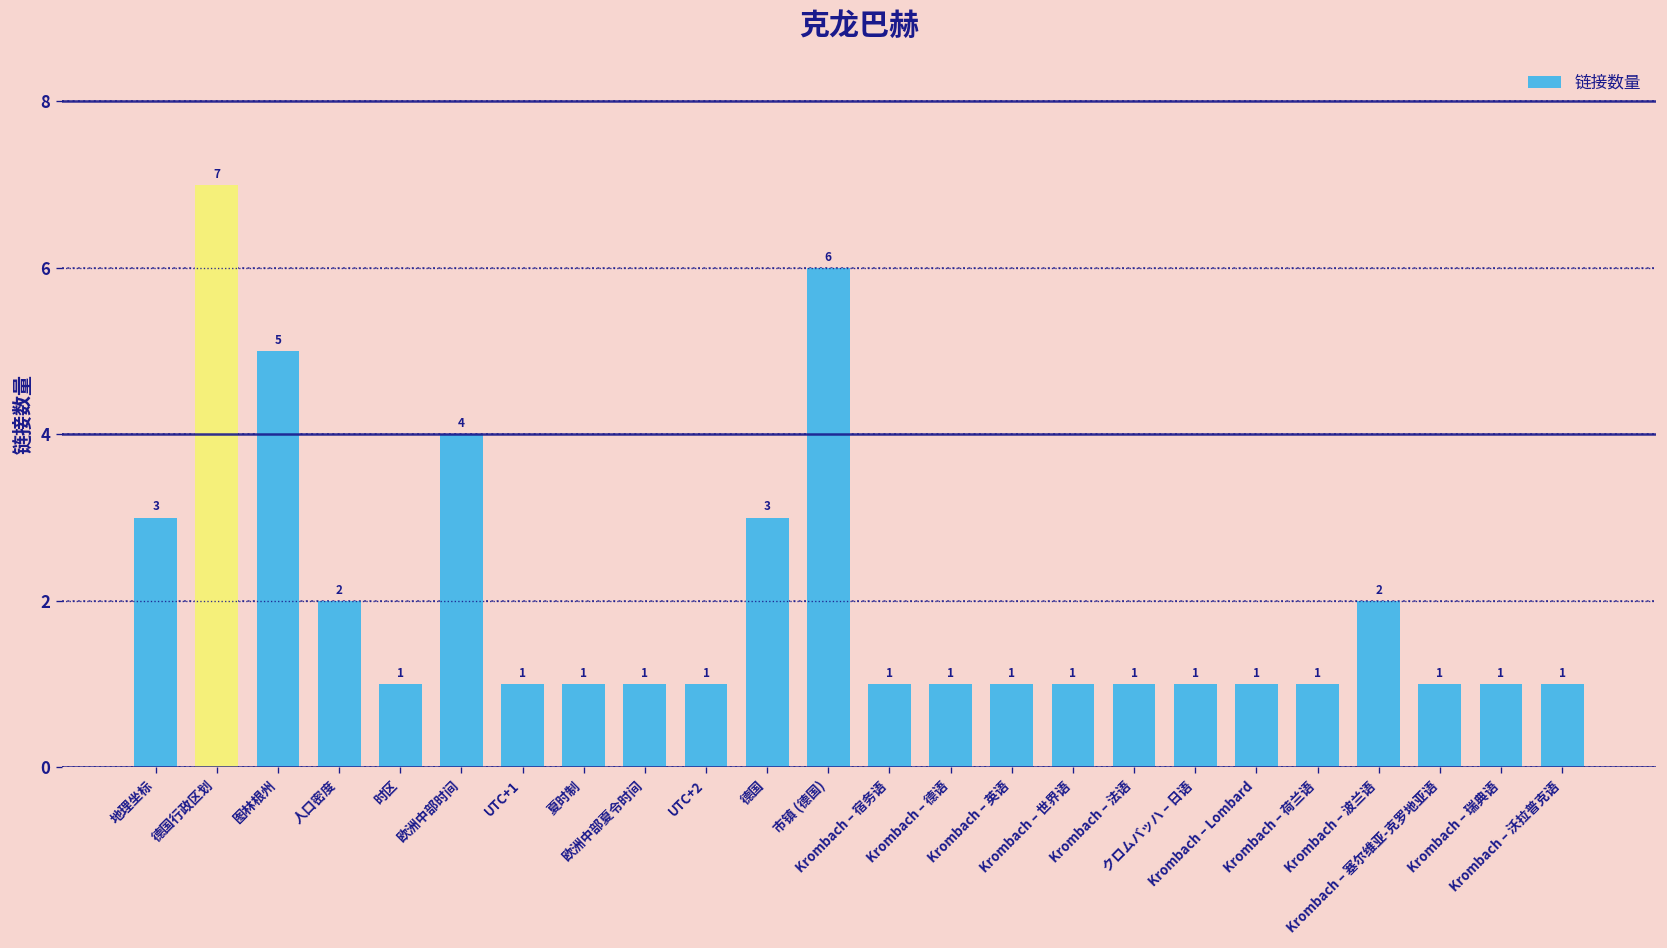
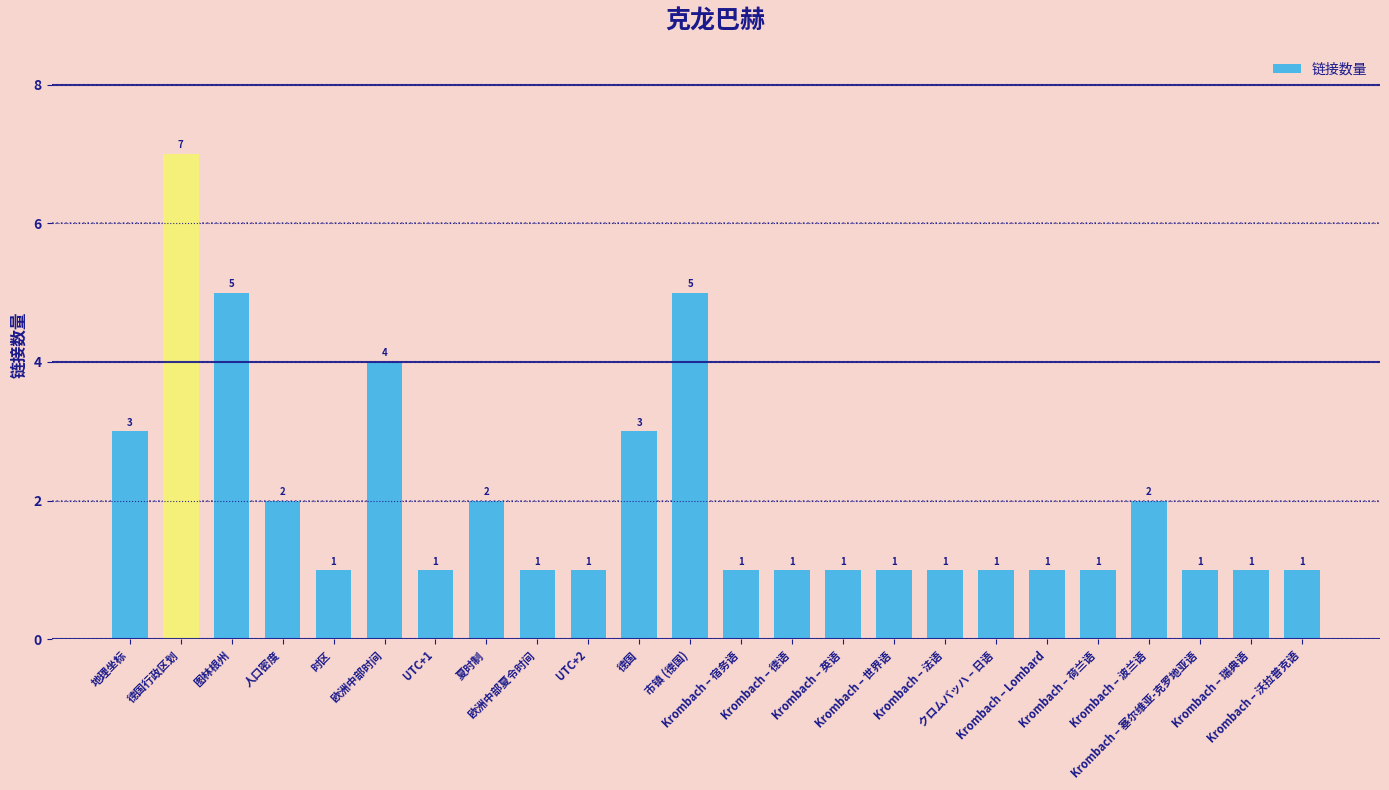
  {
    "地理坐标": 3,
    "德国行政区划": 7,
    "图林根州": 5,
    "人口密度": 2,
    "时区": 1,
    "欧洲中部时间": 4,
    "UTC+1": 1,
-   "夏时制": 1,
+   "夏时制": 2,
    "欧洲中部夏令时间": 1,
    "UTC+2": 1,
    "德国": 3,
-   "市镇 (德国)": 6,
+   "市镇 (德国)": 5,
    "Krombach – 宿务语": 1,
    "Krombach – 德语": 1,
    "Krombach – 英语": 1,
    "Krombach – 世界语": 1,
    "Krombach – 法语": 1,
    "クロムバッハ – 日语": 1,
    "Krombach – Lombard": 1,
    "Krombach – 荷兰语": 1,
    "Krombach – 波兰语": 2,
    "Krombach – 塞尔维亚-克罗地亚语": 1,
    "Krombach – 瑞典语": 1,
    "Krombach – 沃拉普克语": 1
  }
